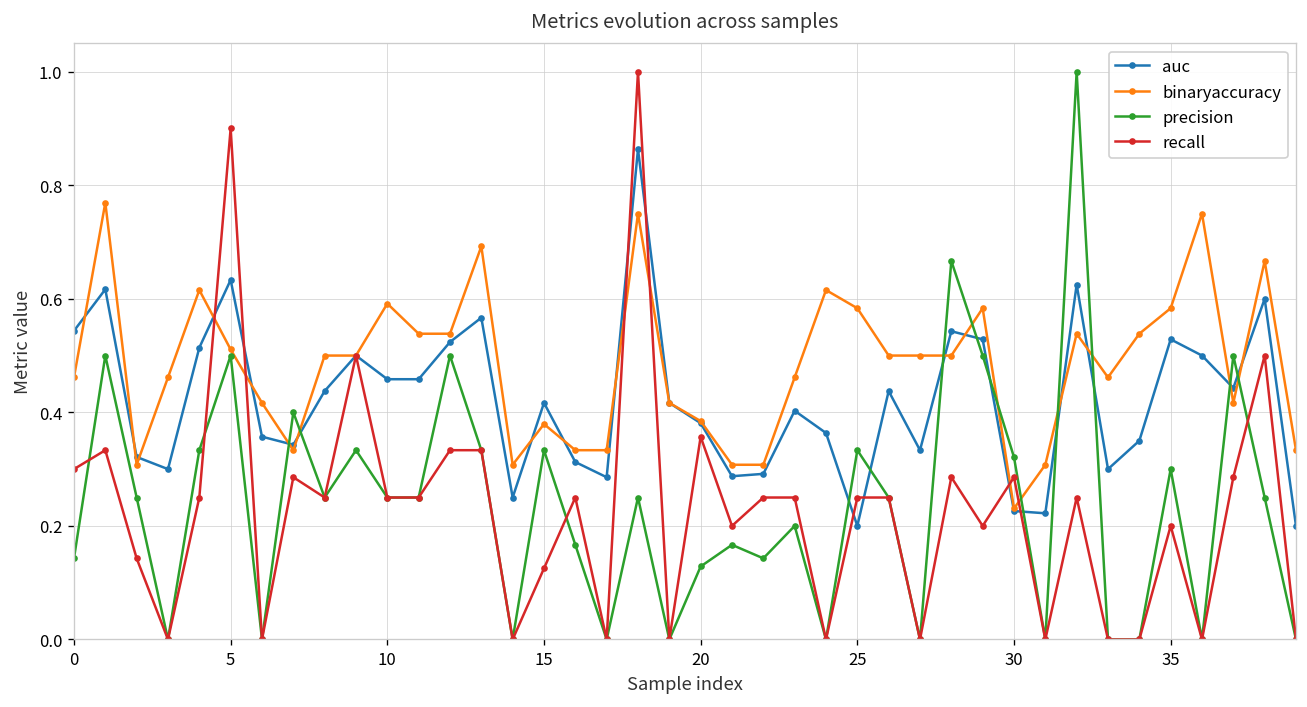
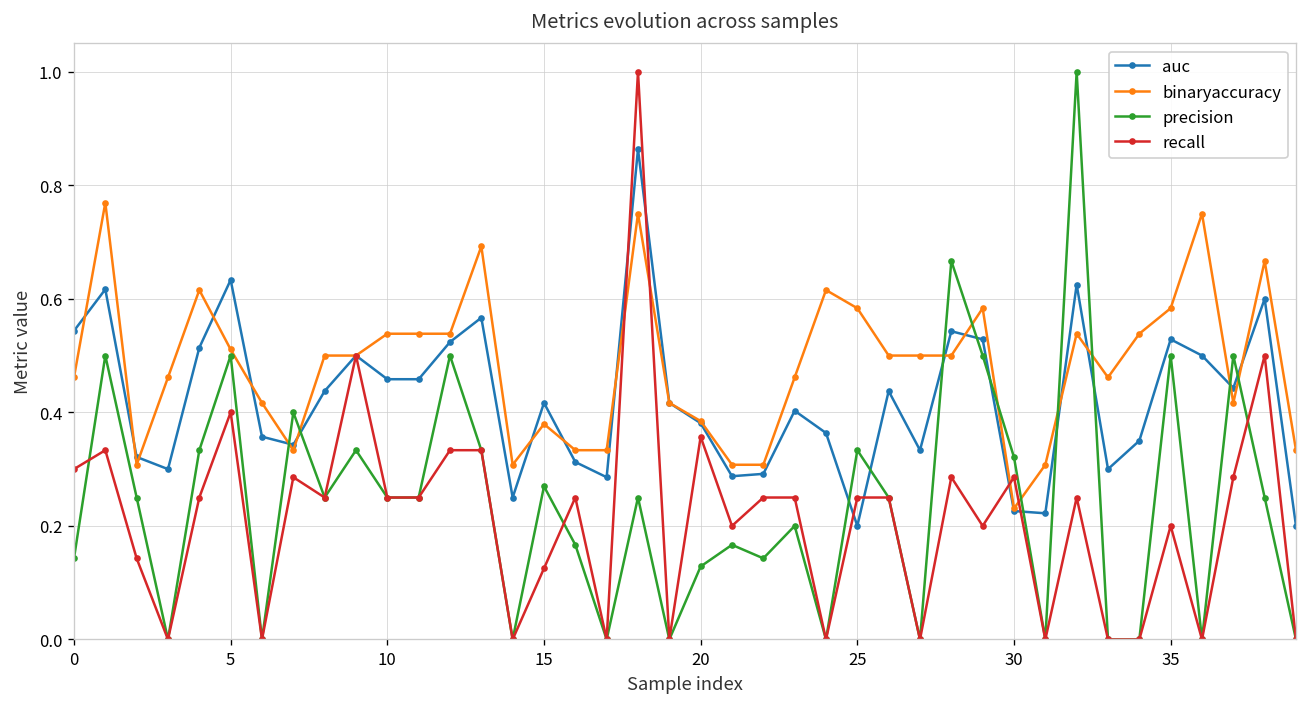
  {
    "auc": {
      "0": 0.54,
      "5": 0.63,
      "10": 0.46,
      "15": 0.42,
      "25": 0.20,
      "35": 0.53
    },
    "binaryaccuracy": {
      "0": 0.46,
      "5": 0.51,
-     "10": 0.59,
+     "10": 0.54,
      "15": 0.38,
      "25": 0.58,
      "35": 0.58
    },
    "precision": {
      "0": 0.14,
      "5": 0.50,
-     "15": 0.33,
+     "15": 0.27,
      "20": 0.13,
      "25": 0.33,
      "30": 0.32,
-     "35": 0.3
+     "35": 0.5
    },
    "recall": {
      "0": 0.3,
-     "5": 0.9,
+     "5": 0.4,
      "15": 0.13,
      "20": 0.36,
      "25": 0.25,
      "30": 0.29,
      "35": 0.2
    }
  }
